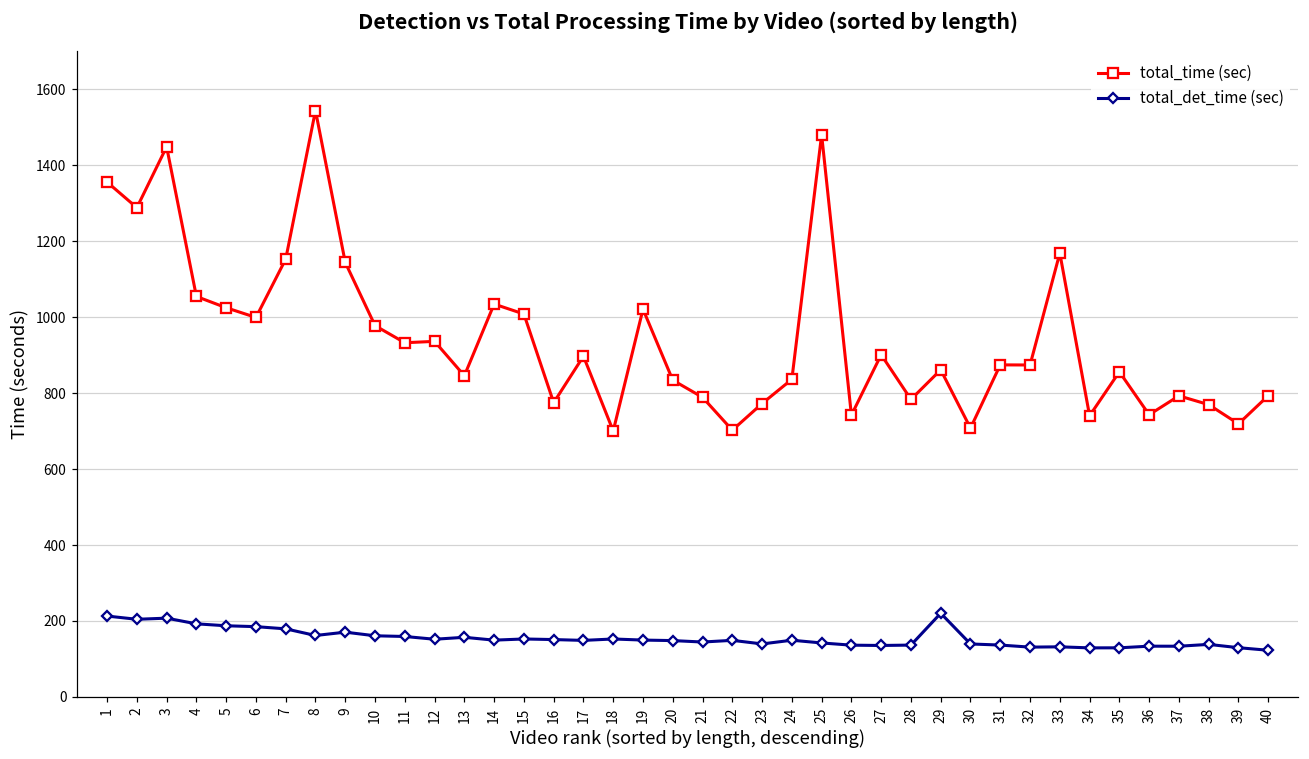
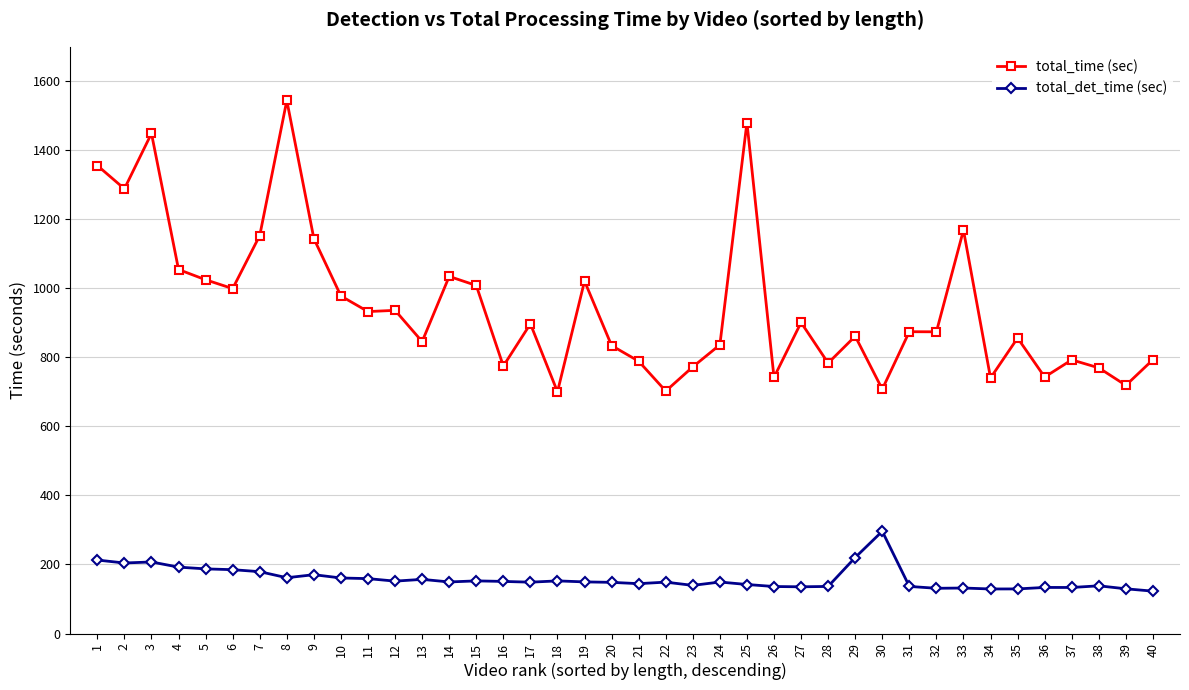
  {
    "total_time (sec)": {
      "1": 1360,
      "2": 1290,
      "3": 1450,
      "4": 1050,
      "5": 1020,
      "6": 1000,
      "7": 1150,
      "8": 1540,
      "9": 1140,
      "10": 980,
      "11": 930,
      "12": 940,
      "13": 850,
      "14": 1030,
      "15": 1010,
      "16": 770,
      "17": 900,
      "18": 700,
      "19": 1020,
      "20": 830,
      "21": 790,
      "22": 700,
      "23": 770,
      "24": 840,
      "25": 1480,
      "26": 740,
      "27": 900,
      "28": 780,
      "29": 860,
      "30": 710,
      "31": 870,
      "32": 870,
      "33": 1170,
      "34": 740,
      "35": 860,
      "36": 740,
      "37": 790,
      "38": 770,
      "39": 720,
      "40": 790
    },
    "total_det_time (sec)": {
      "1": 210,
      "2": 200,
      "3": 210,
      "4": 190,
      "5": 190,
      "6": 180,
      "7": 180,
      "8": 160,
      "9": 170,
      "10": 160,
      "11": 160,
      "12": 150,
      "13": 160,
      "14": 150,
      "15": 150,
      "16": 150,
      "17": 150,
      "18": 150,
      "19": 150,
      "20": 150,
      "21": 140,
      "22": 150,
      "23": 140,
      "24": 150,
      "25": 140,
      "26": 140,
      "27": 140,
      "28": 140,
      "29": 220,
-     "30": 140,
+     "30": 300,
      "31": 140,
      "32": 130,
      "33": 130,
      "34": 130,
      "35": 130,
      "36": 130,
      "37": 130,
      "38": 140,
      "39": 130,
      "40": 120
    }
  }
